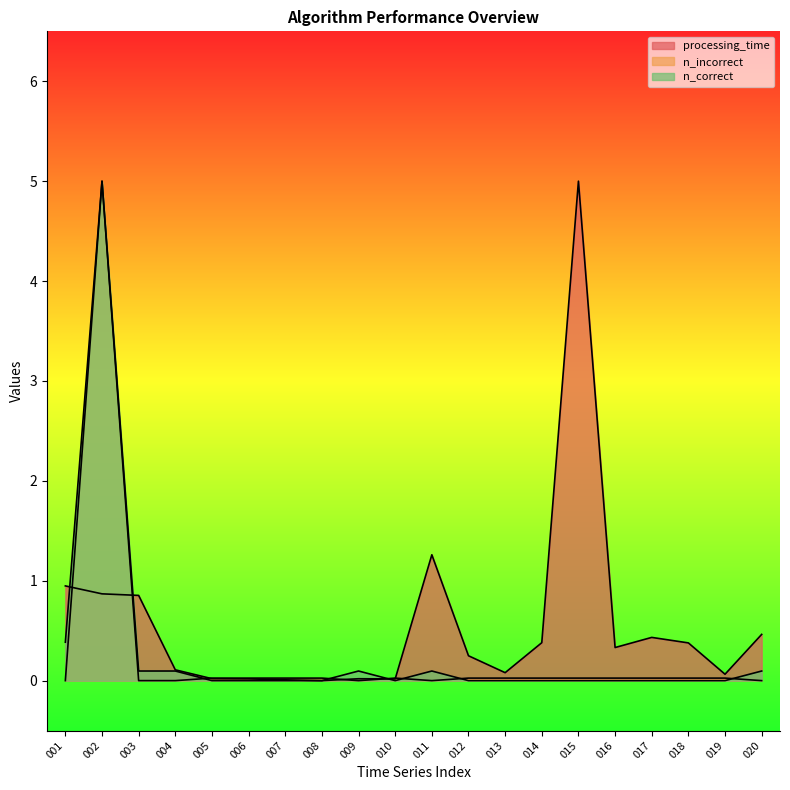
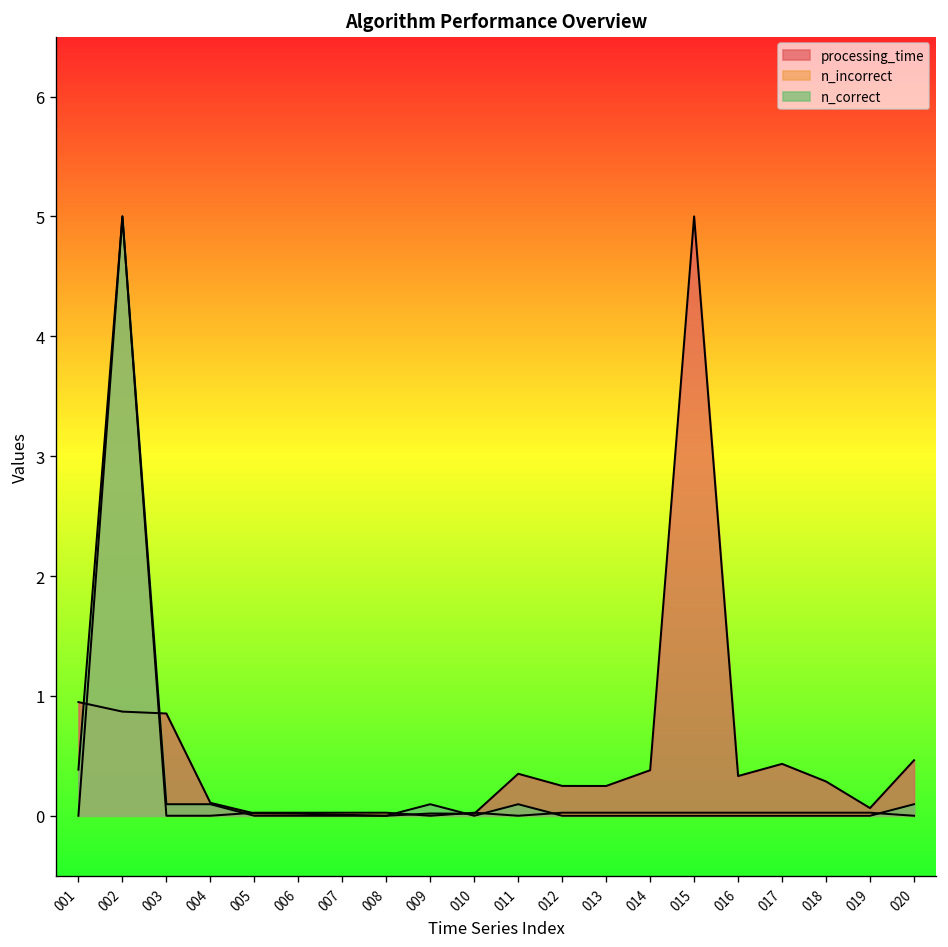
  {
    "processing_time": {
      "001": 0.9,
      "002": 0.9,
      "003": 0.9,
-     "011": 1.3,
+     "011": 0.4,
      "012": 0.2,
-     "013": 0.1,
+     "013": 0.2,
      "014": 0.4,
      "015": 5.0,
      "016": 0.3,
      "017": 0.4,
-     "018": 0.4,
+     "018": 0.3,
      "019": 0.1,
      "020": 0.5
    },
    "n_incorrect": {
      "001": 0.0,
      "003": 0.0,
      "004": 0.0,
      "011": 0.0,
      "020": 0.0
    },
    "n_correct": {
      "001": 0.4,
      "003": 0.1,
      "009": 0.1,
      "011": 0.1,
      "020": 0.1
    }
  }
